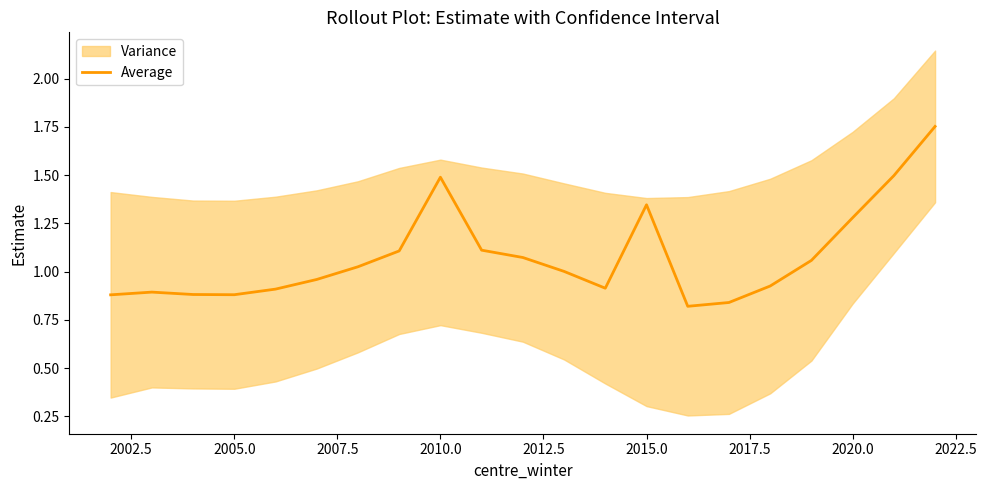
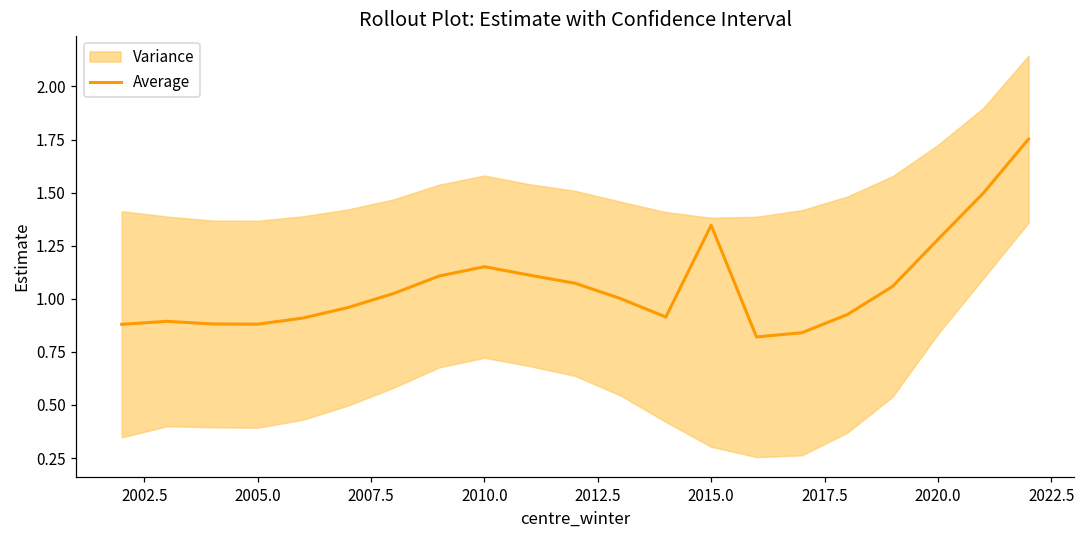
  {
    "Average": {
      "2005.0": 0.88,
-     "2010.0": 1.49,
+     "2010.0": 1.15,
      "2015.0": 1.35,
      "2020.0": 1.28
    }
  }
